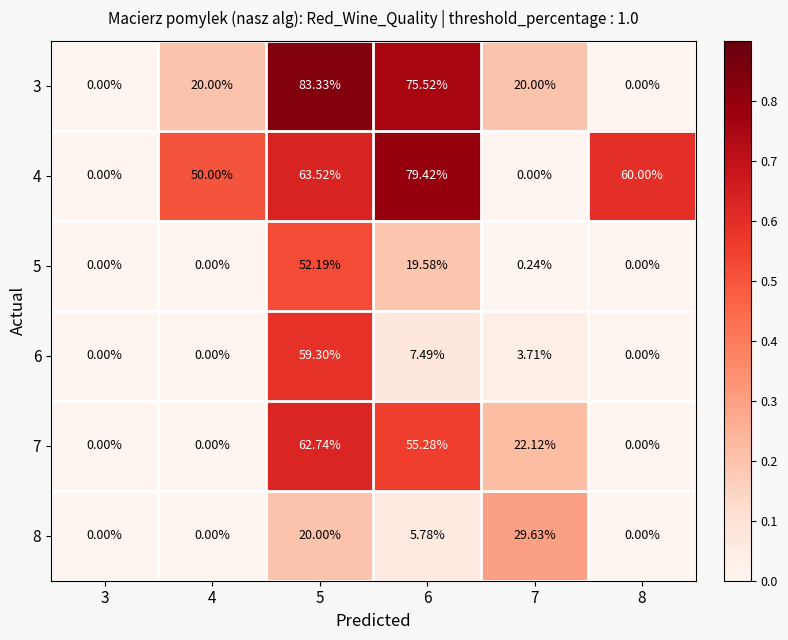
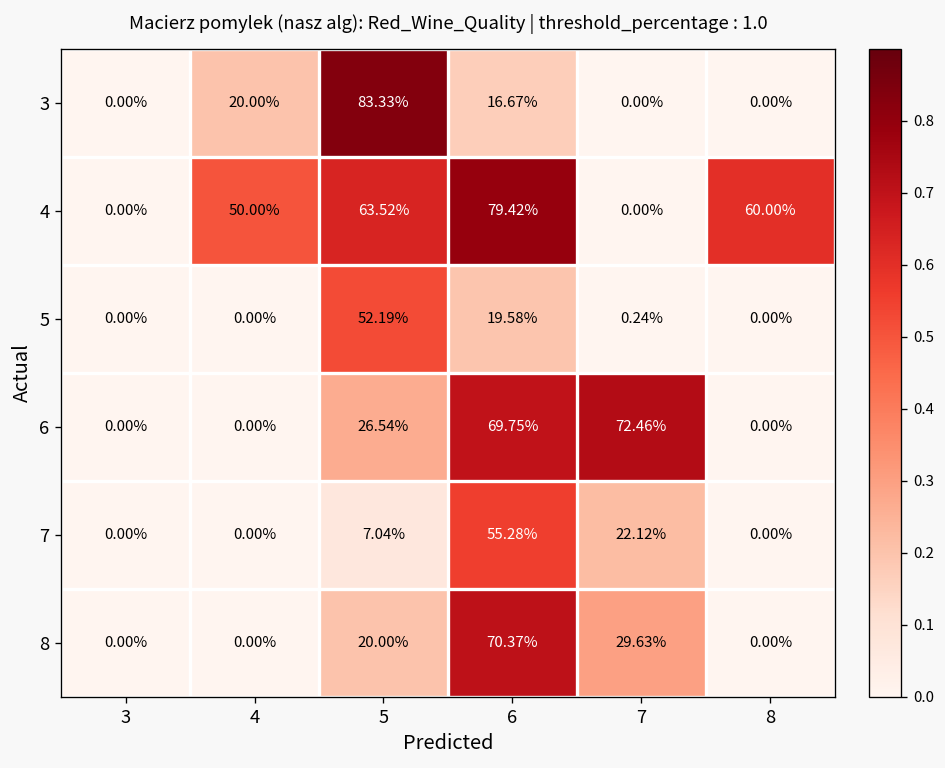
  {
    "3": {
      "3": "0.00%",
      "4": "20.00%",
      "5": "83.33%",
-     "6": "75.52%",
-     "7": "20.00%",
+     "6": "16.67%",
+     "7": "0.00%",
      "8": "0.00%"
    },
    "4": {
      "3": "0.00%",
      "4": "50.00%",
      "5": "63.52%",
      "6": "79.42%",
      "7": "0.00%",
      "8": "60.00%"
    },
    "5": {
      "3": "0.00%",
      "4": "0.00%",
      "5": "52.19%",
      "6": "19.58%",
      "7": "0.24%",
      "8": "0.00%"
    },
    "6": {
      "3": "0.00%",
      "4": "0.00%",
-     "5": "59.30%",
-     "6": "7.49%",
-     "7": "3.71%",
+     "5": "26.54%",
+     "6": "69.75%",
+     "7": "72.46%",
      "8": "0.00%"
    },
    "7": {
      "3": "0.00%",
      "4": "0.00%",
-     "5": "62.74%",
+     "5": "7.04%",
      "6": "55.28%",
      "7": "22.12%",
      "8": "0.00%"
    },
    "8": {
      "3": "0.00%",
      "4": "0.00%",
      "5": "20.00%",
-     "6": "5.78%",
+     "6": "70.37%",
      "7": "29.63%",
      "8": "0.00%"
    }
  }
